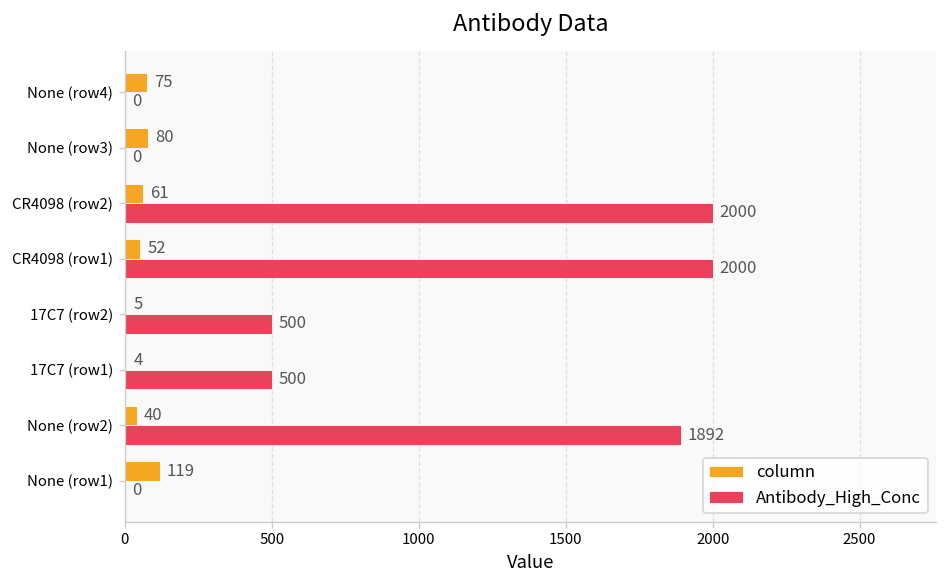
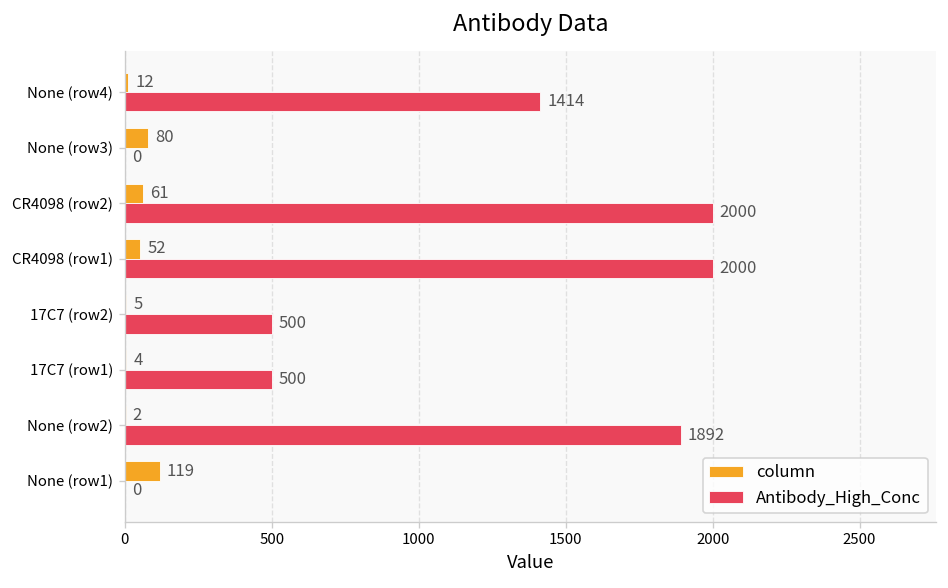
  {
    "column": {
-     "None (row4)": 75,
+     "None (row4)": 12,
      "None (row3)": 80,
      "CR4098 (row2)": 61,
      "CR4098 (row1)": 52,
      "17C7 (row2)": 5,
      "17C7 (row1)": 4,
-     "None (row2)": 40,
+     "None (row2)": 2,
      "None (row1)": 119
    },
    "Antibody_High_Conc": {
-     "None (row4)": 0,
+     "None (row4)": 1414,
      "None (row3)": 0,
      "CR4098 (row2)": 2000,
      "CR4098 (row1)": 2000,
      "17C7 (row2)": 500,
      "17C7 (row1)": 500,
      "None (row2)": 1892,
      "None (row1)": 0
    }
  }
